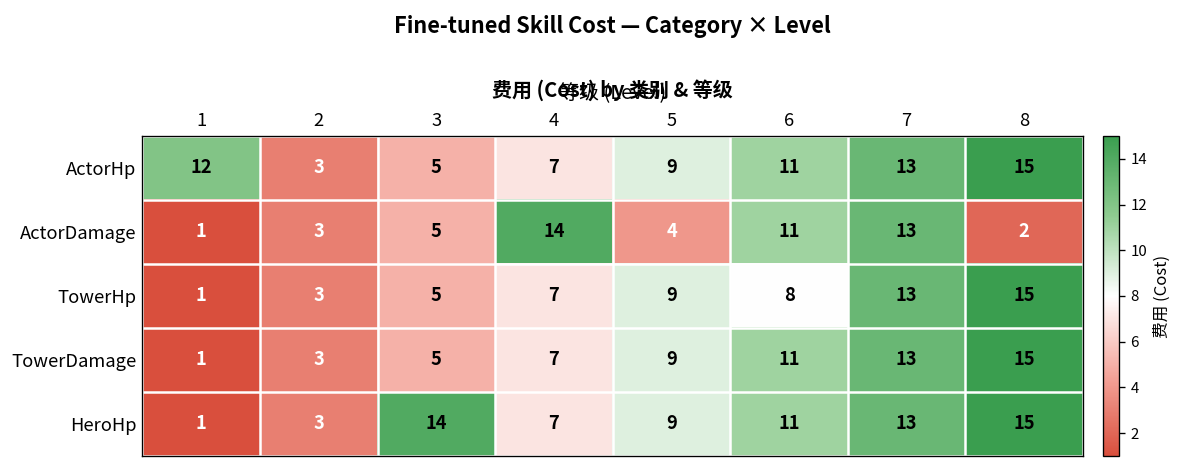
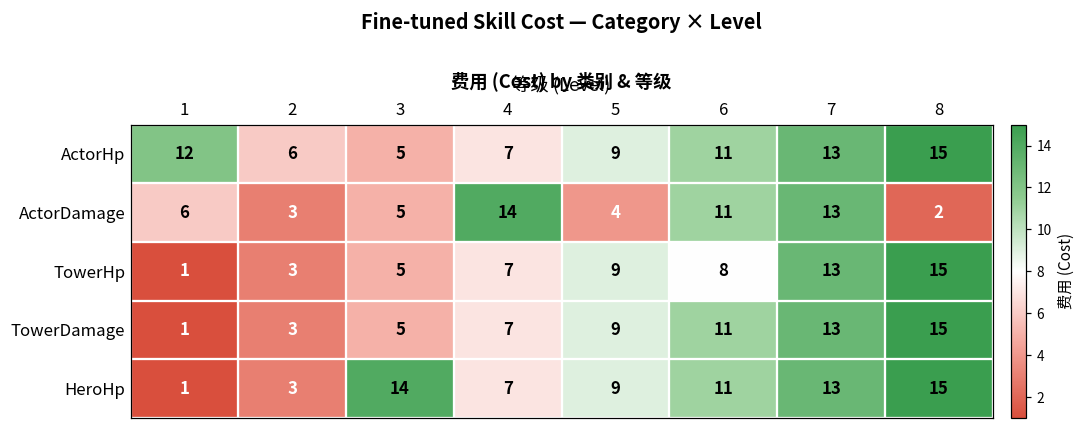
  {
    "ActorHp": {
      "1": 12,
-     "2": 3,
+     "2": 6,
      "3": 5,
      "4": 7,
      "5": 9,
      "6": 11,
      "7": 13,
      "8": 15
    },
    "ActorDamage": {
-     "1": 1,
+     "1": 6,
      "2": 3,
      "3": 5,
      "4": 14,
      "5": 4,
      "6": 11,
      "7": 13,
      "8": 2
    },
    "TowerHp": {
      "1": 1,
      "2": 3,
      "3": 5,
      "4": 7,
      "5": 9,
      "6": 8,
      "7": 13,
      "8": 15
    },
    "TowerDamage": {
      "1": 1,
      "2": 3,
      "3": 5,
      "4": 7,
      "5": 9,
      "6": 11,
      "7": 13,
      "8": 15
    },
    "HeroHp": {
      "1": 1,
      "2": 3,
      "3": 14,
      "4": 7,
      "5": 9,
      "6": 11,
      "7": 13,
      "8": 15
    }
  }
